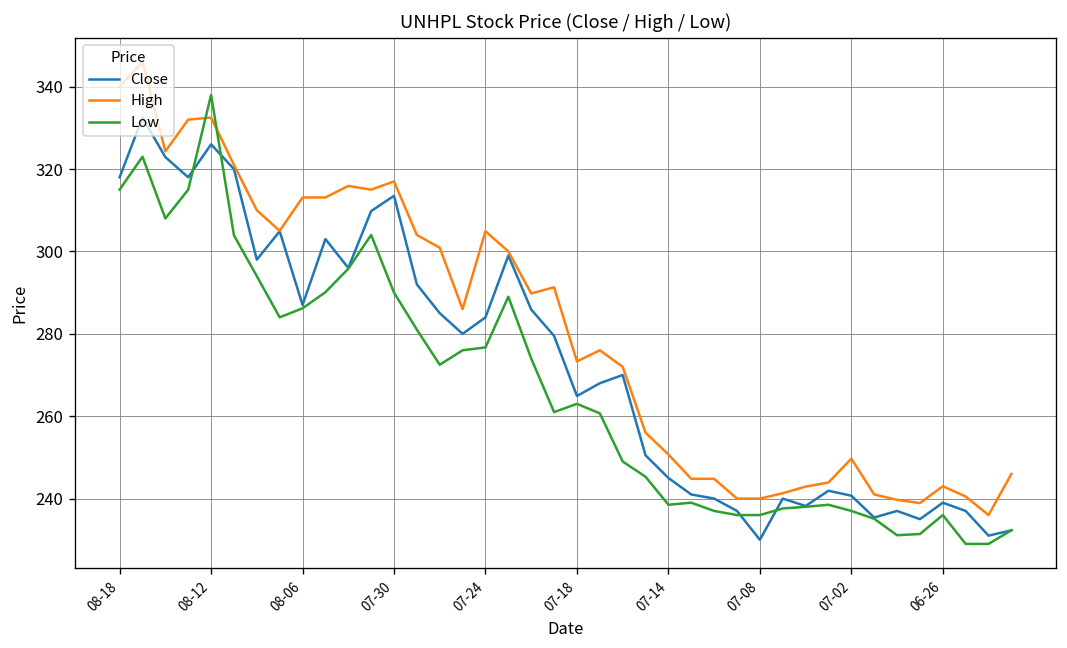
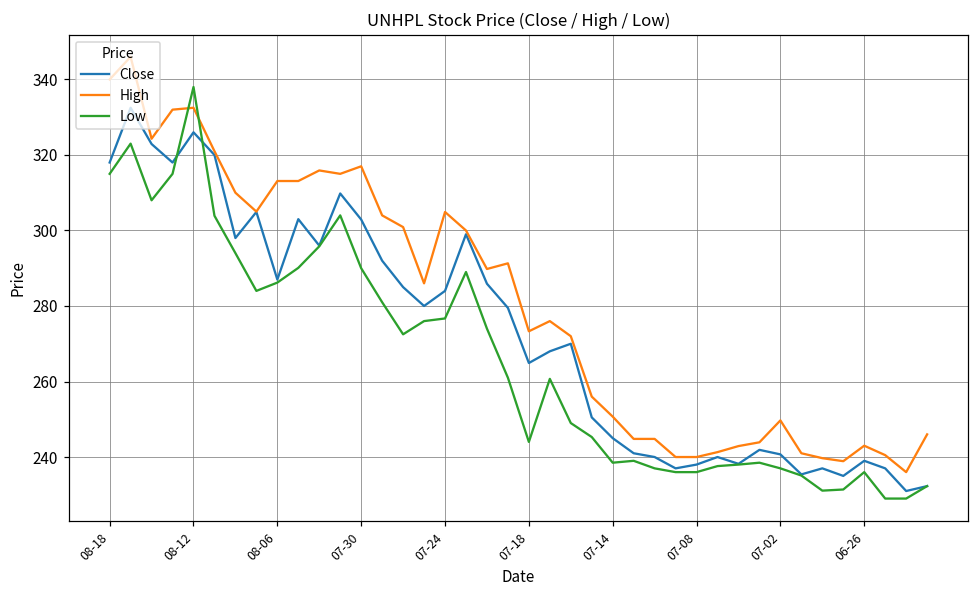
  {
    "Close": {
      "08-18": 318,
      "08-12": 326,
      "08-06": 287,
-     "07-30": 314,
+     "07-30": 303,
      "07-24": 284,
      "07-18": 265,
      "07-14": 245,
-     "07-08": 230,
+     "07-08": 238,
      "07-02": 241,
      "06-26": 239
    },
    "High": {
      "08-12": 333,
      "08-06": 313,
      "07-30": 317,
      "07-24": 305,
      "07-18": 273,
      "07-14": 251,
      "07-08": 240,
      "07-02": 250,
      "06-26": 243
    },
    "Low": {
      "08-18": 315,
      "08-12": 338,
      "08-06": 286,
      "07-30": 290,
      "07-24": 277,
-     "07-18": 263,
+     "07-18": 244,
      "07-14": 239,
      "07-08": 236,
      "07-02": 237,
      "06-26": 236
    }
  }
